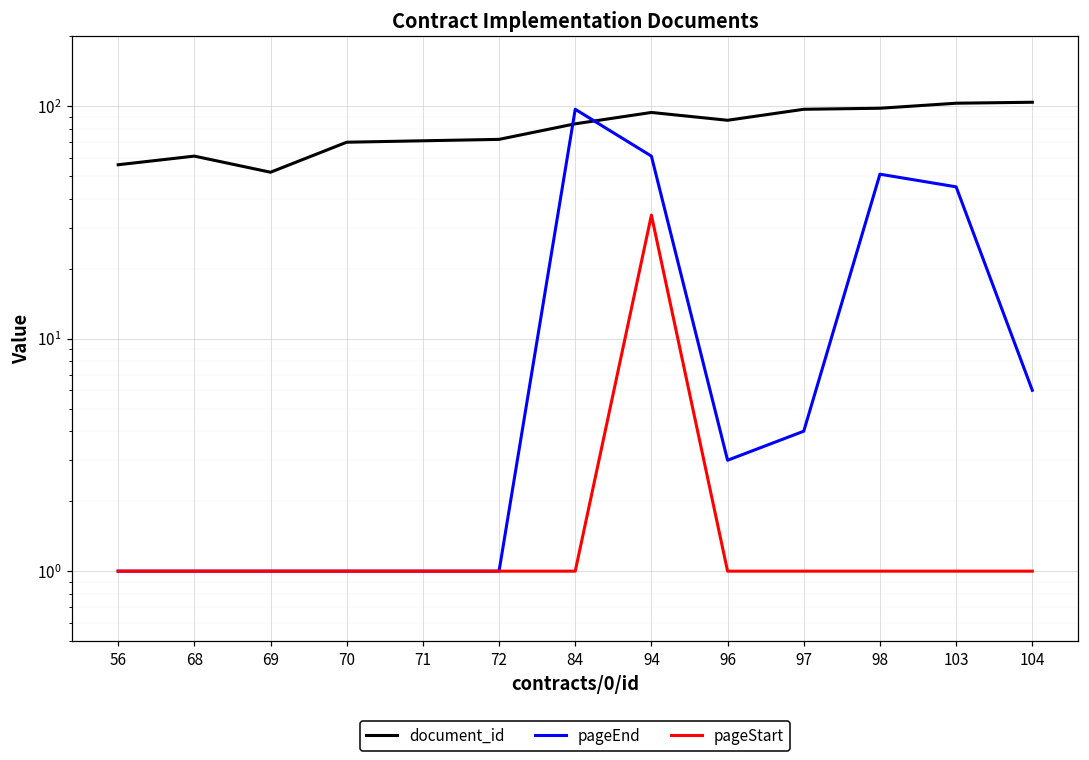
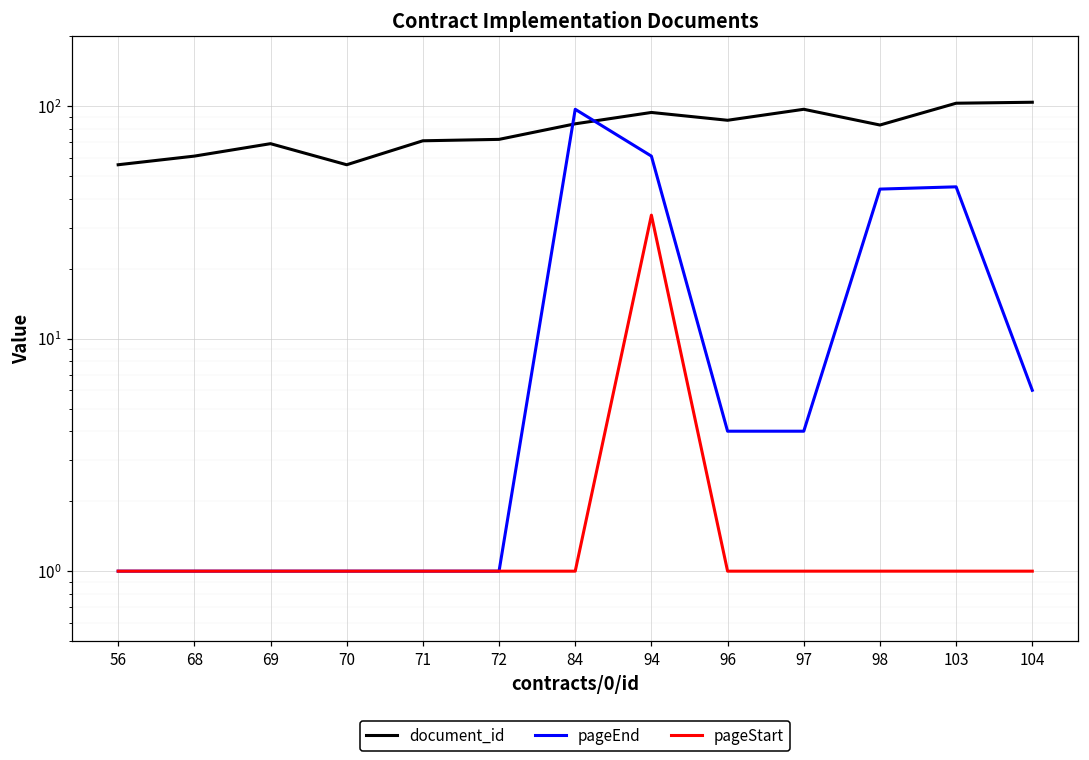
  {
    "document_id": {
      "56": 56,
      "68": 61,
-     "69": 52,
-     "70": 70,
+     "69": 69,
+     "70": 56,
      "71": 71,
      "72": 72,
      "84": 84,
      "94": 90,
      "96": 87,
      "97": 100,
-     "98": 100,
+     "98": 83,
      "103": 100,
      "104": 100
    },
    "pageEnd": {
      "84": 100,
      "94": 61,
-     "96": 3,
+     "96": 4,
      "97": 4,
-     "98": 51,
+     "98": 44,
      "103": 45,
      "104": 6
    },
    "pageStart": {
      "84": 1,
      "94": 34,
      "96": 1,
      "97": 1,
      "98": 1,
      "103": 1,
      "104": 1
    }
  }
